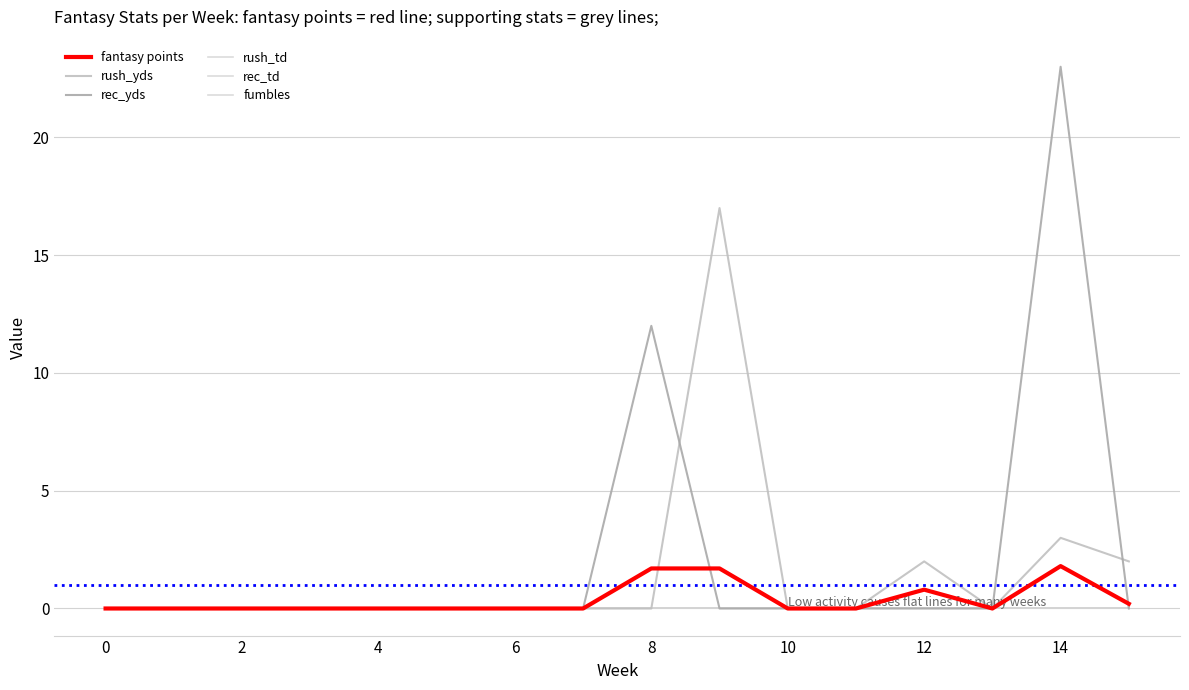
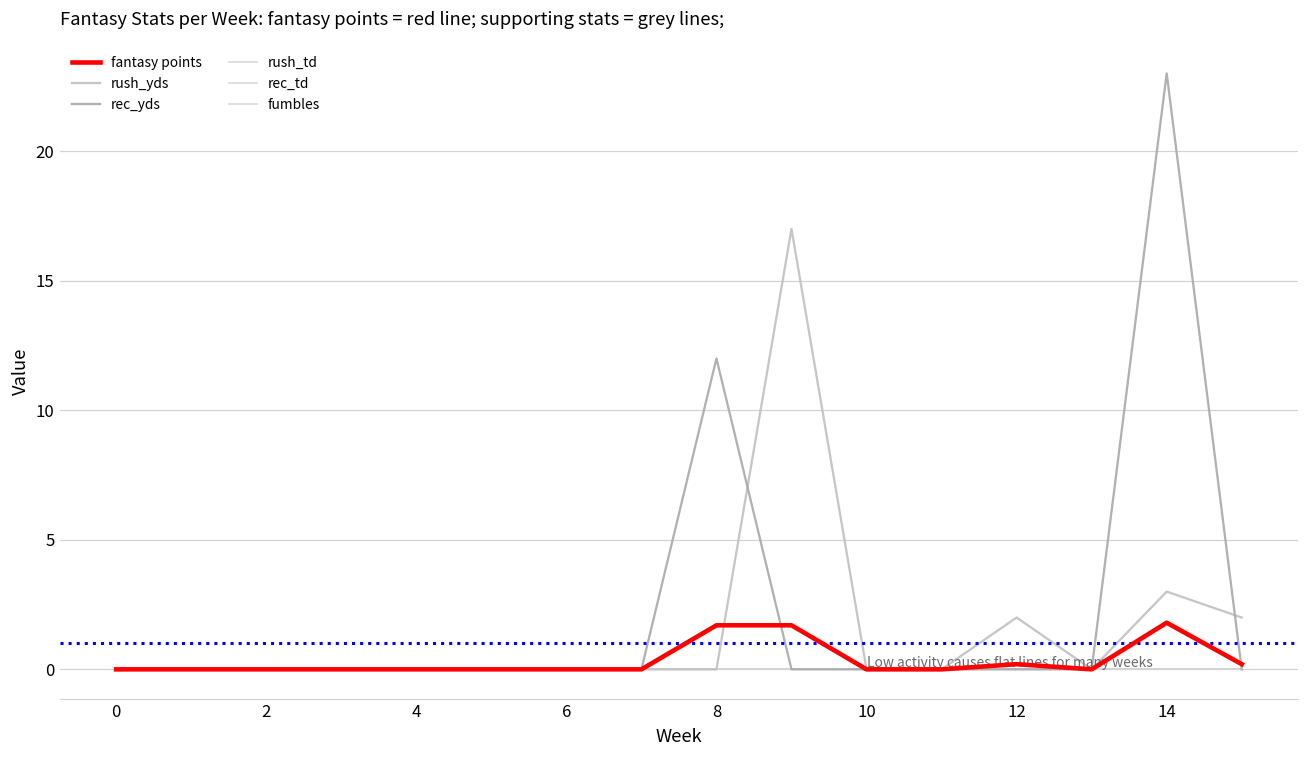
  {
    "fantasy points": {
      "8": 1.7,
-     "12": 0.8,
+     "12": 0.2,
      "14": 1.8
    }
  }
